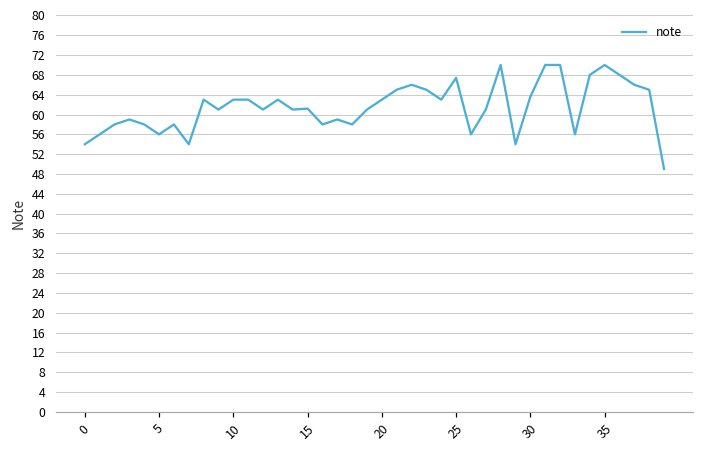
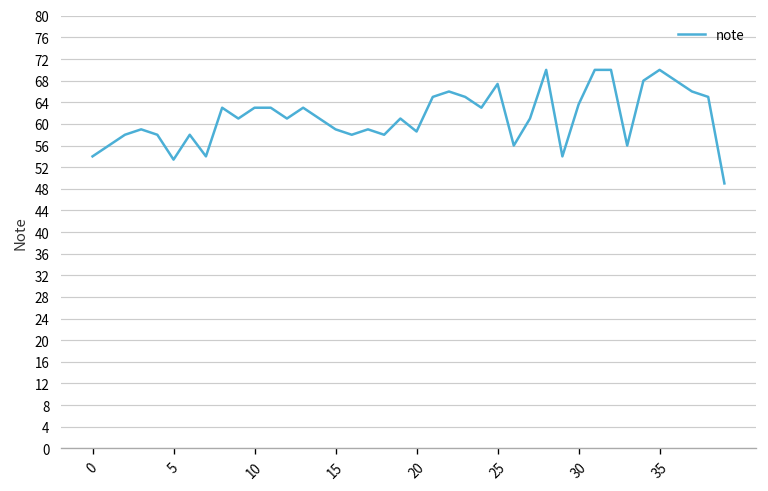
  {
    "0": 54,
-   "5": 56,
+   "5": 53,
    "10": 63,
-   "15": 61,
-   "20": 63,
+   "15": 59,
+   "20": 59,
    "25": 67,
    "30": 64,
    "35": 70
  }
